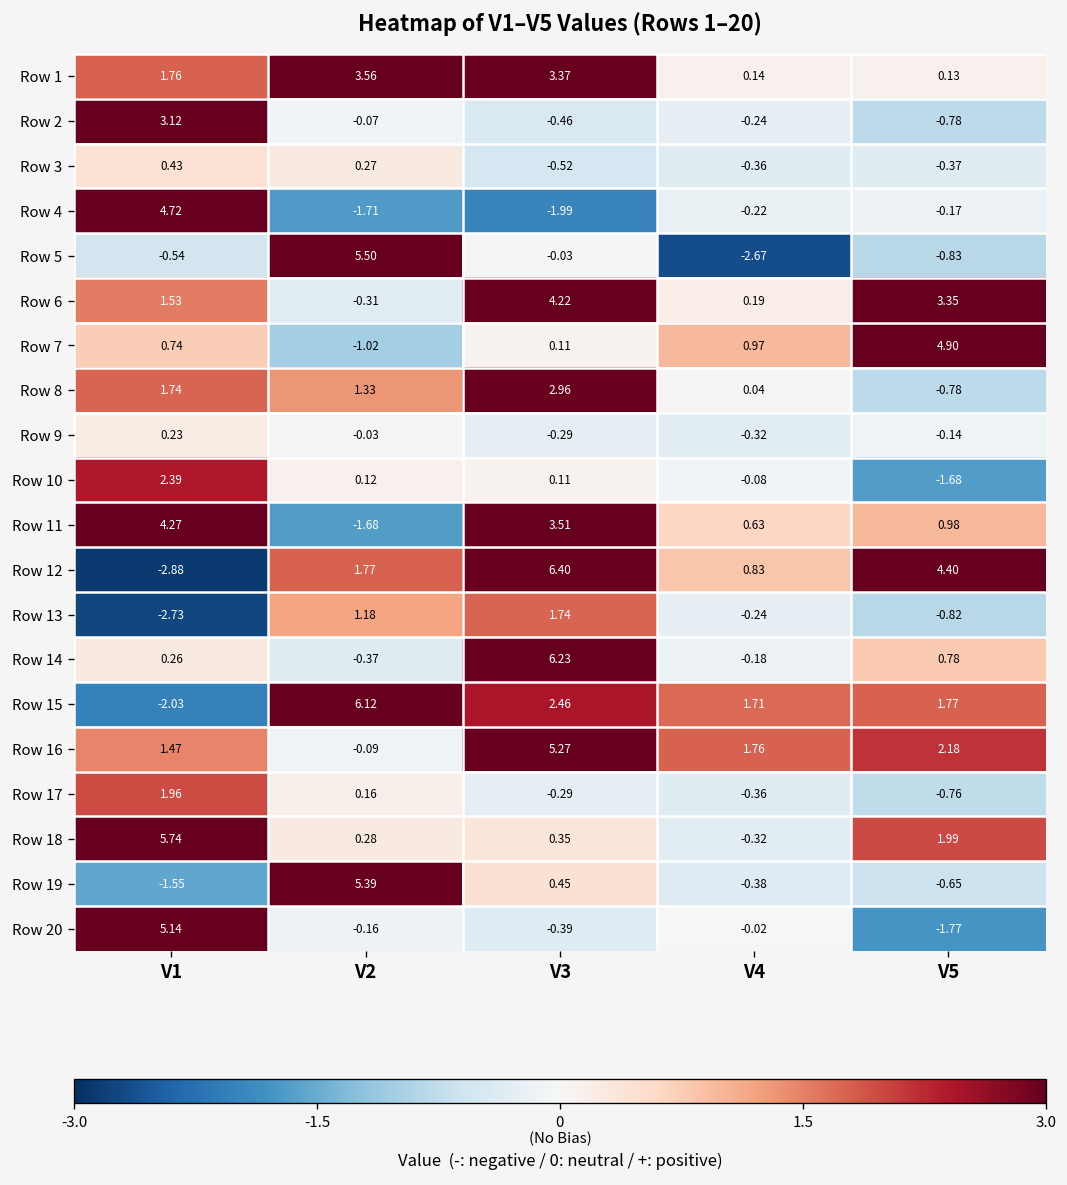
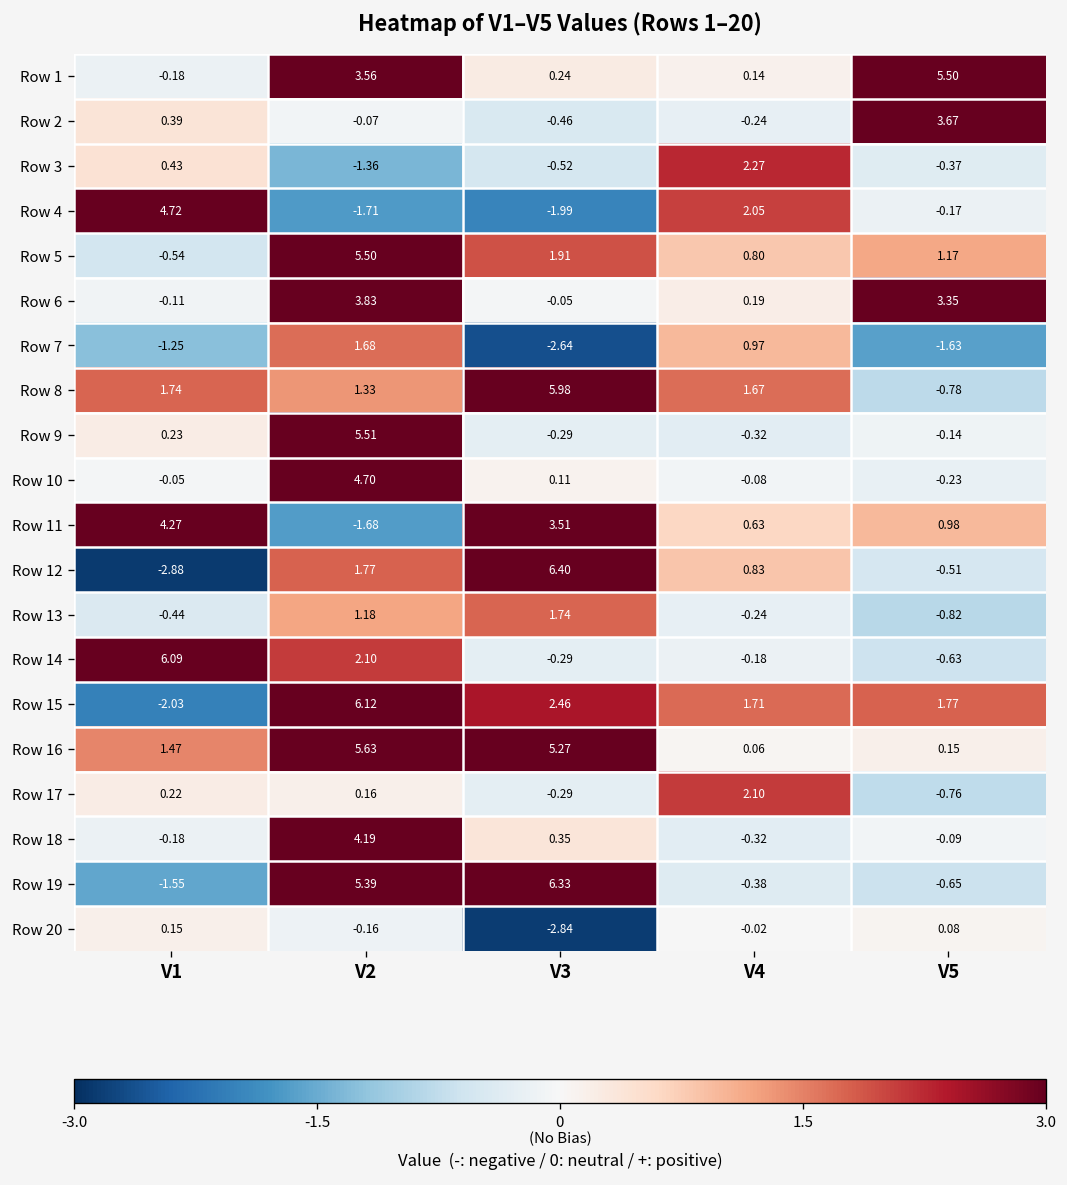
  {
    "Row 1": {
-     "V1": 1.76,
+     "V1": -0.18,
      "V2": 3.56,
-     "V3": 3.37,
+     "V3": 0.24,
      "V4": 0.14,
-     "V5": 0.13
+     "V5": 5.50
    },
    "Row 2": {
-     "V1": 3.12,
+     "V1": 0.39,
      "V2": -0.07,
      "V3": -0.46,
      "V4": -0.24,
-     "V5": -0.78
+     "V5": 3.67
    },
    "Row 3": {
      "V1": 0.43,
-     "V2": 0.27,
+     "V2": -1.36,
      "V3": -0.52,
-     "V4": -0.36,
+     "V4": 2.27,
      "V5": -0.37
    },
    "Row 4": {
      "V1": 4.72,
      "V2": -1.71,
      "V3": -1.99,
-     "V4": -0.22,
+     "V4": 2.05,
      "V5": -0.17
    },
    "Row 5": {
      "V1": -0.54,
      "V2": 5.50,
-     "V3": -0.03,
-     "V4": -2.67,
-     "V5": -0.83
+     "V3": 1.91,
+     "V4": 0.80,
+     "V5": 1.17
    },
    "Row 6": {
-     "V1": 1.53,
-     "V2": -0.31,
-     "V3": 4.22,
+     "V1": -0.11,
+     "V2": 3.83,
+     "V3": -0.05,
      "V4": 0.19,
      "V5": 3.35
    },
    "Row 7": {
-     "V1": 0.74,
-     "V2": -1.02,
-     "V3": 0.11,
+     "V1": -1.25,
+     "V2": 1.68,
+     "V3": -2.64,
      "V4": 0.97,
-     "V5": 4.90
+     "V5": -1.63
    },
    "Row 8": {
      "V1": 1.74,
      "V2": 1.33,
-     "V3": 2.96,
-     "V4": 0.04,
+     "V3": 5.98,
+     "V4": 1.67,
      "V5": -0.78
    },
    "Row 9": {
      "V1": 0.23,
-     "V2": -0.03,
+     "V2": 5.51,
      "V3": -0.29,
      "V4": -0.32,
      "V5": -0.14
    },
    "Row 10": {
-     "V1": 2.39,
-     "V2": 0.12,
+     "V1": -0.05,
+     "V2": 4.70,
      "V3": 0.11,
      "V4": -0.08,
-     "V5": -1.68
+     "V5": -0.23
    },
    "Row 11": {
      "V1": 4.27,
      "V2": -1.68,
      "V3": 3.51,
      "V4": 0.63,
      "V5": 0.98
    },
    "Row 12": {
      "V1": -2.88,
      "V2": 1.77,
      "V3": 6.40,
      "V4": 0.83,
-     "V5": 4.40
+     "V5": -0.51
    },
    "Row 13": {
-     "V1": -2.73,
+     "V1": -0.44,
      "V2": 1.18,
      "V3": 1.74,
      "V4": -0.24,
      "V5": -0.82
    },
    "Row 14": {
-     "V1": 0.26,
-     "V2": -0.37,
-     "V3": 6.23,
+     "V1": 6.09,
+     "V2": 2.10,
+     "V3": -0.29,
      "V4": -0.18,
-     "V5": 0.78
+     "V5": -0.63
    },
    "Row 15": {
      "V1": -2.03,
      "V2": 6.12,
      "V3": 2.46,
      "V4": 1.71,
      "V5": 1.77
    },
    "Row 16": {
      "V1": 1.47,
-     "V2": -0.09,
+     "V2": 5.63,
      "V3": 5.27,
-     "V4": 1.76,
-     "V5": 2.18
+     "V4": 0.06,
+     "V5": 0.15
    },
    "Row 17": {
-     "V1": 1.96,
+     "V1": 0.22,
      "V2": 0.16,
      "V3": -0.29,
-     "V4": -0.36,
+     "V4": 2.10,
      "V5": -0.76
    },
    "Row 18": {
-     "V1": 5.74,
-     "V2": 0.28,
+     "V1": -0.18,
+     "V2": 4.19,
      "V3": 0.35,
      "V4": -0.32,
-     "V5": 1.99
+     "V5": -0.09
    },
    "Row 19": {
      "V1": -1.55,
      "V2": 5.39,
-     "V3": 0.45,
+     "V3": 6.33,
      "V4": -0.38,
      "V5": -0.65
    },
    "Row 20": {
-     "V1": 5.14,
+     "V1": 0.15,
      "V2": -0.16,
-     "V3": -0.39,
+     "V3": -2.84,
      "V4": -0.02,
-     "V5": -1.77
+     "V5": 0.08
    }
  }
